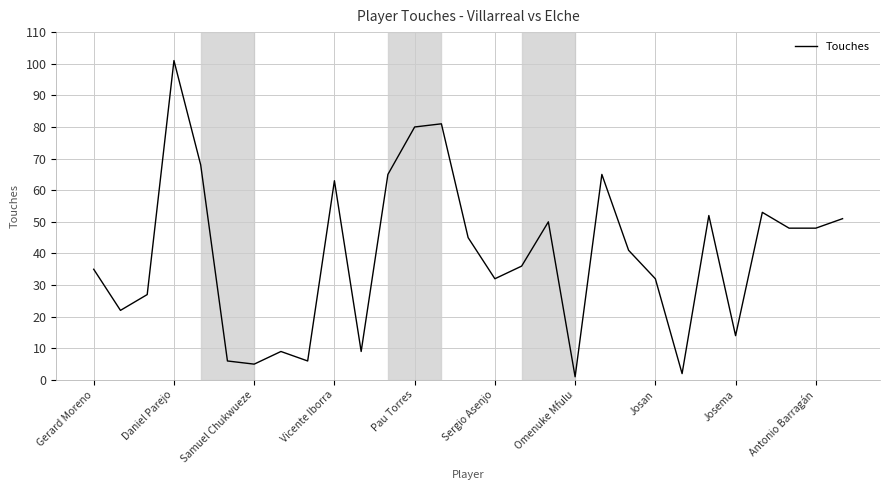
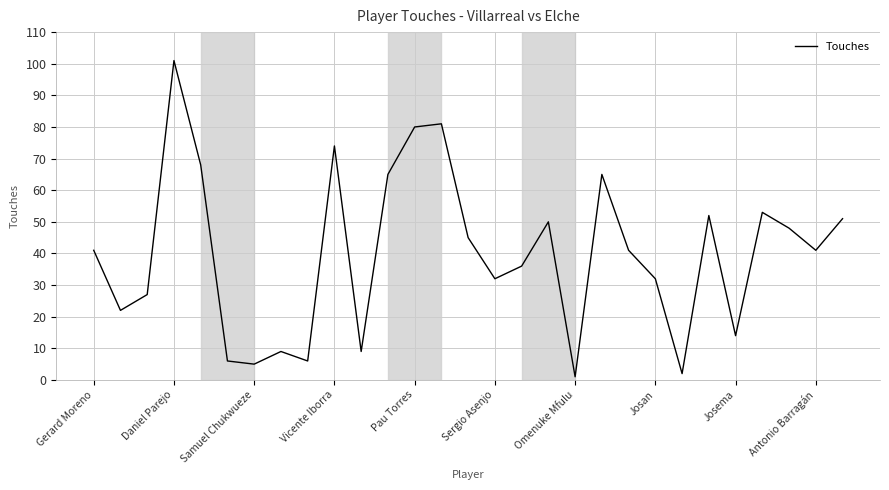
  {
-   "Gerard Moreno": 35,
+   "Gerard Moreno": 41,
    "Daniel Parejo": 101,
    "Samuel Chukwueze": 5,
-   "Vicente Iborra": 63,
+   "Vicente Iborra": 74,
    "Pau Torres": 80,
    "Sergio Asenjo": 32,
    "Omenuke Mfulu": 1,
    "Josan": 32,
    "Josema": 14,
-   "Antonio Barragán": 48
+   "Antonio Barragán": 41
  }
